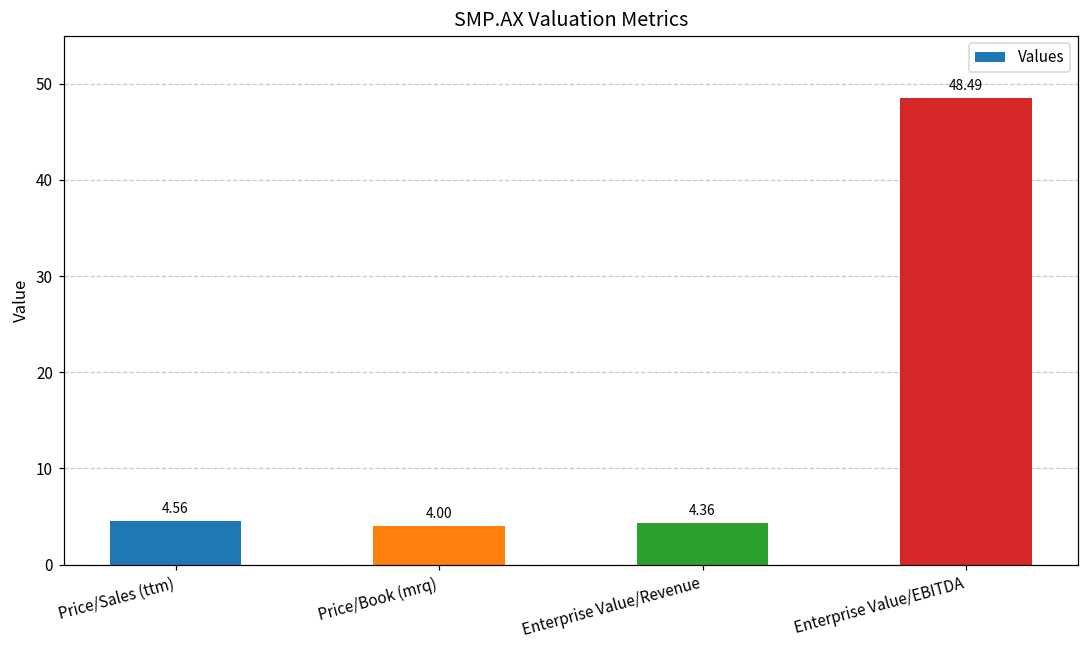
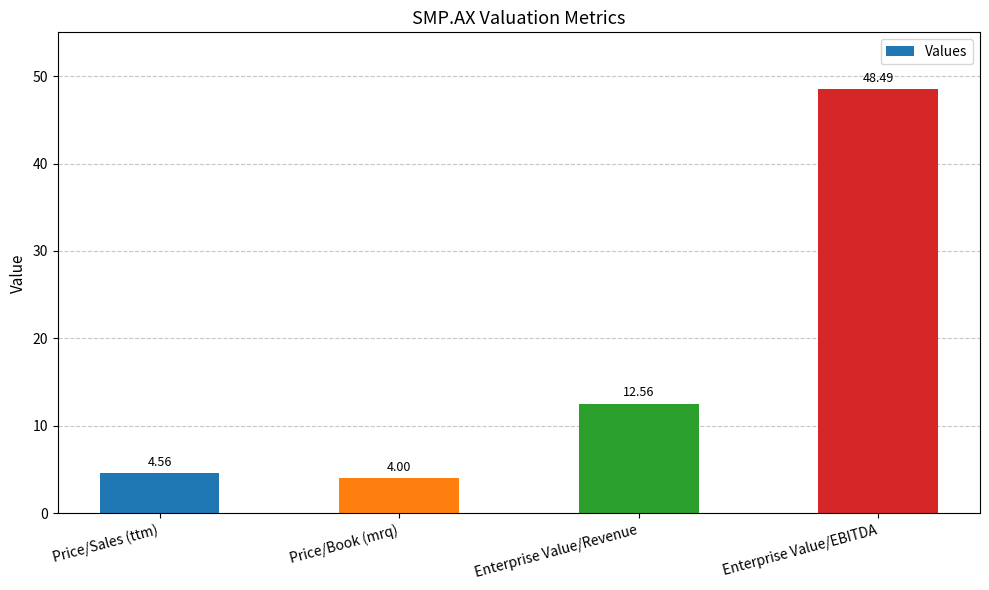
  {
    "Price/Sales (ttm)": 4.56,
    "Price/Book (mrq)": 4.00,
-   "Enterprise Value/Revenue": 4.36,
+   "Enterprise Value/Revenue": 12.56,
    "Enterprise Value/EBITDA": 48.49
  }
